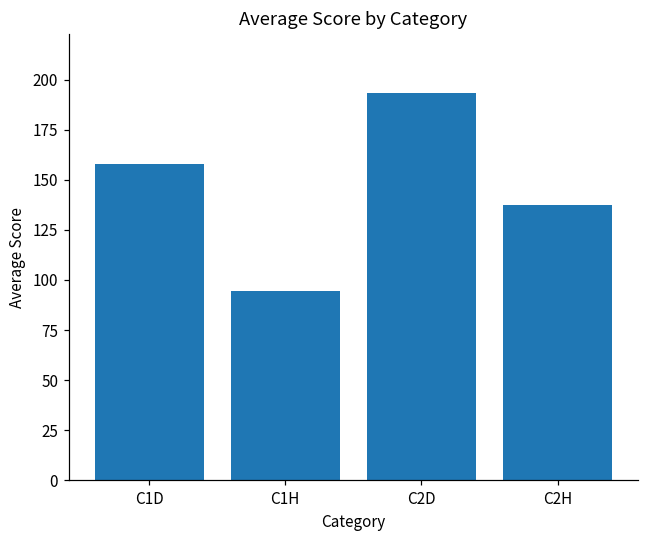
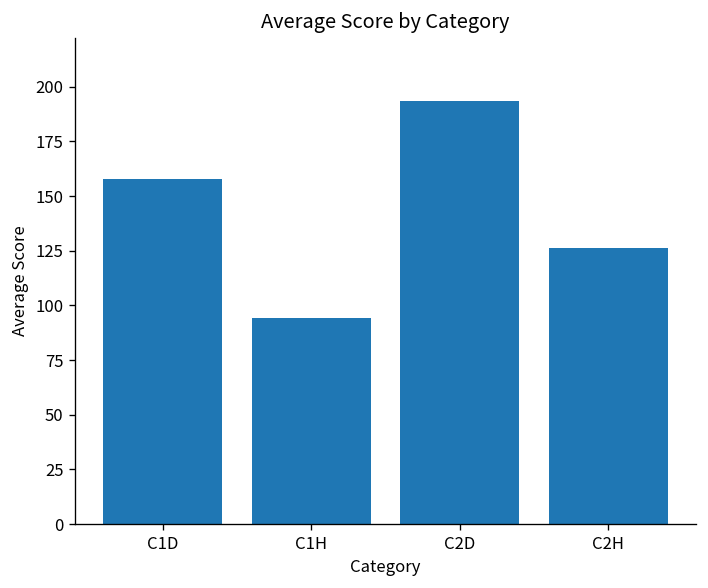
  {
    "C1D": 158,
    "C1H": 94,
    "C2D": 193,
-   "C2H": 137
+   "C2H": 126
  }
